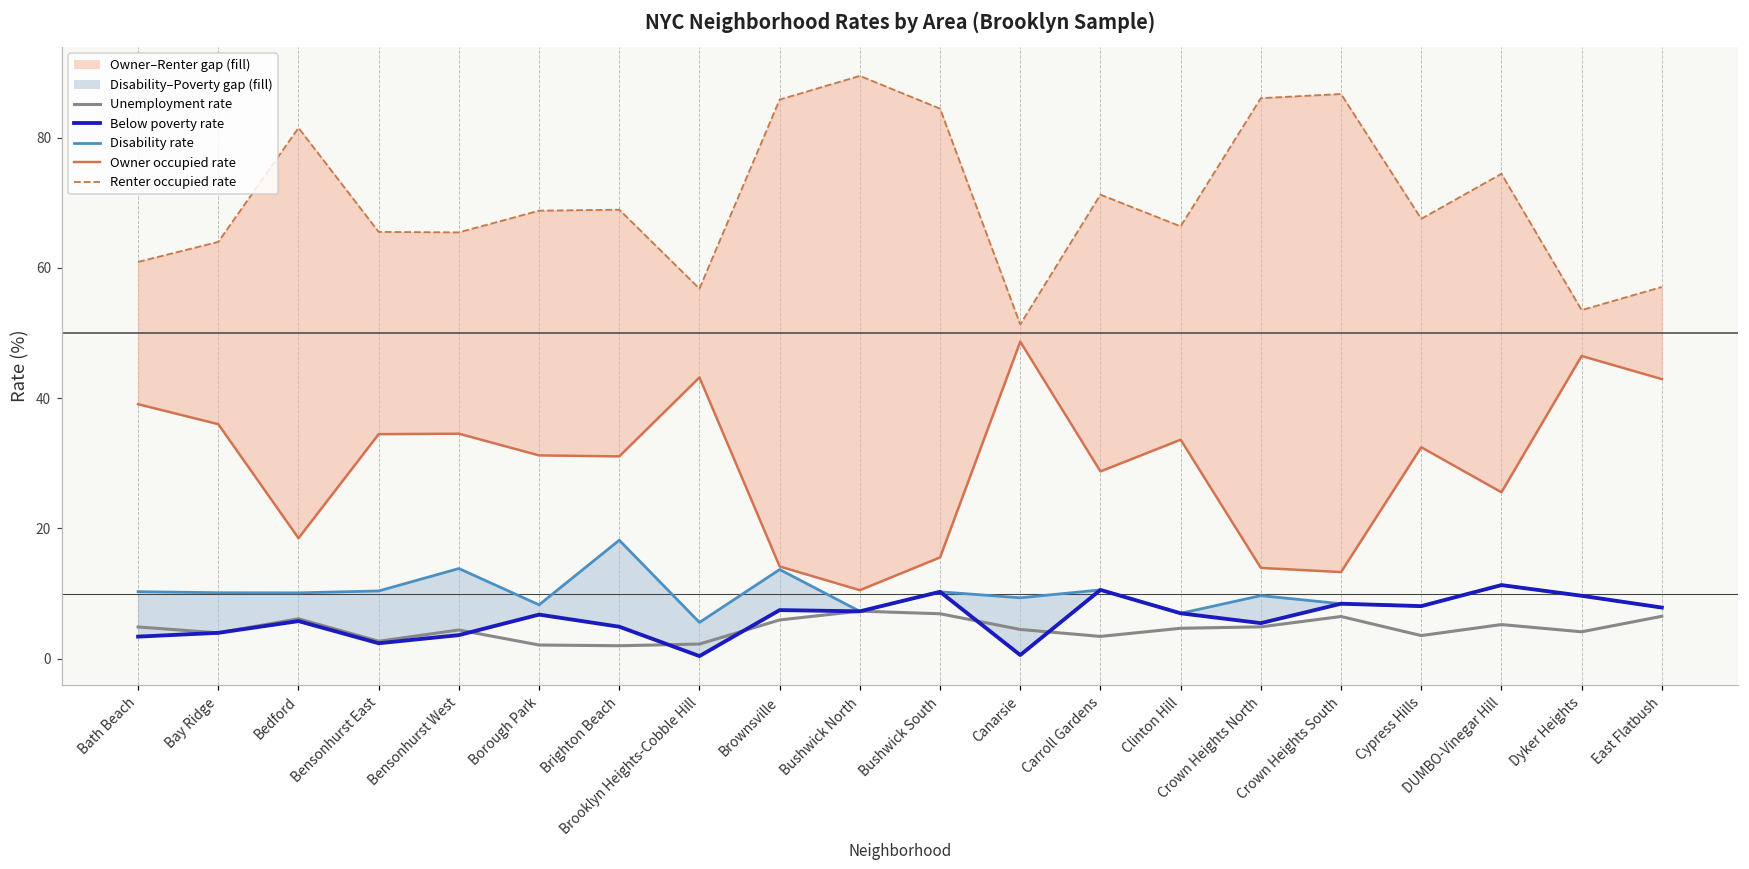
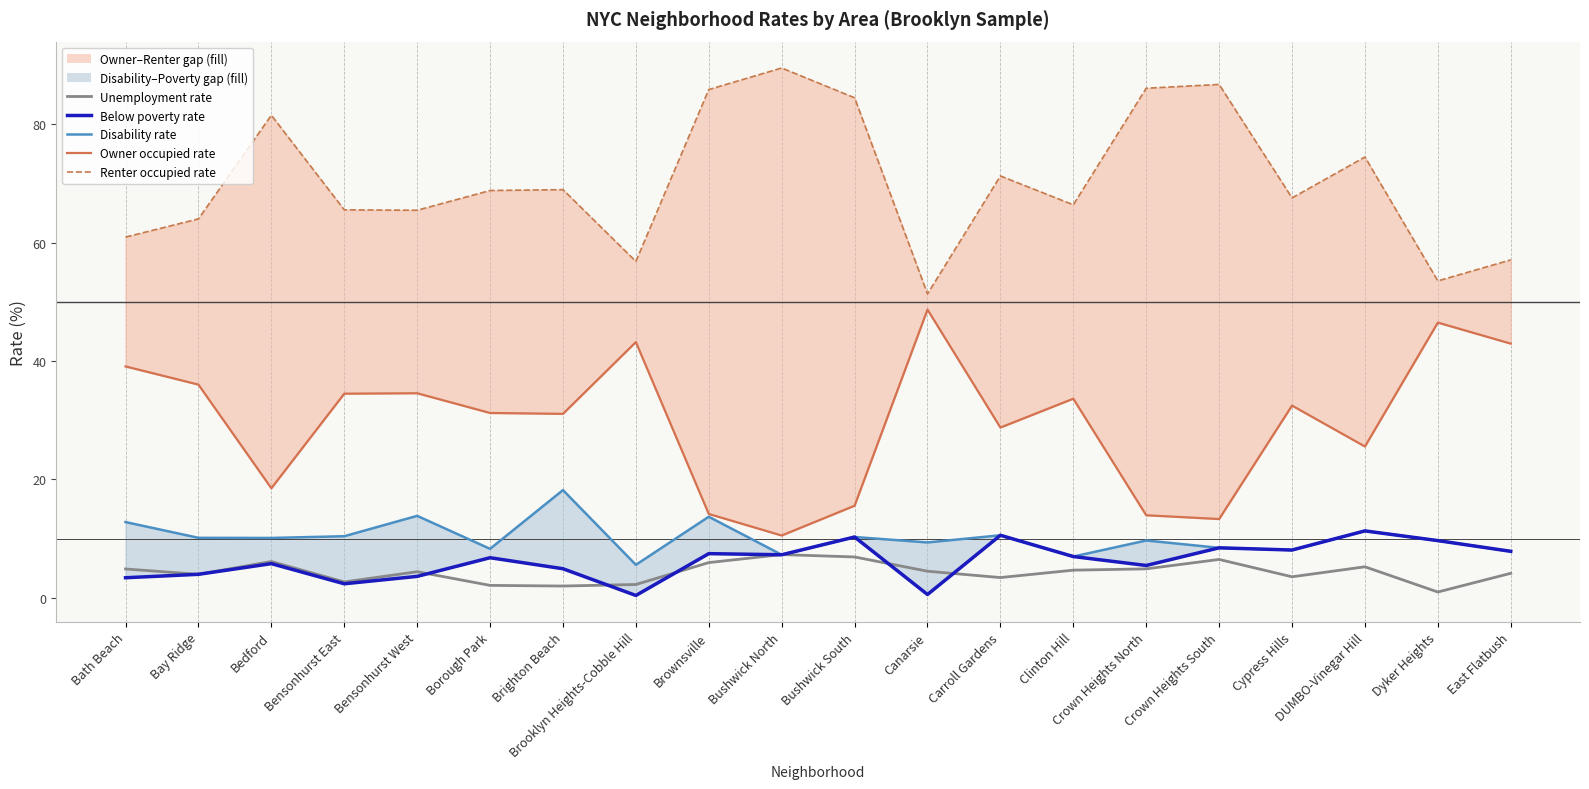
  {
    "Unemployment rate": {
      "Bath Beach": 5,
      "Bensonhurst West": 4,
      "Borough Park": 2,
      "Brighton Beach": 2,
      "Brooklyn Heights-Cobble Hill": 2,
      "Brownsville": 6,
      "Bushwick South": 7,
      "Canarsie": 5,
      "Carroll Gardens": 3,
      "Clinton Hill": 5,
      "Crown Heights North": 5,
      "Crown Heights South": 6,
      "Cypress Hills": 4,
      "DUMBO-Vinegar Hill": 5,
-     "Dyker Heights": 4,
-     "East Flatbush": 7
+     "Dyker Heights": 1,
+     "East Flatbush": 4
    },
    "Below poverty rate": {
      "Bath Beach": 3,
      "Bensonhurst West": 4,
      "Borough Park": 7,
      "Brighton Beach": 5,
      "Brooklyn Heights-Cobble Hill": 0,
      "Brownsville": 7,
      "Canarsie": 1,
      "Crown Heights North": 5
    },
    "Disability rate": {
-     "Bath Beach": 10,
+     "Bath Beach": 13,
      "Bay Ridge": 10,
      "Bedford": 10,
      "Bensonhurst East": 10,
      "Bensonhurst West": 14,
      "Borough Park": 8,
      "Brighton Beach": 18,
      "Brooklyn Heights-Cobble Hill": 6,
      "Brownsville": 14,
      "Canarsie": 9,
      "Crown Heights North": 10
    }
  }
